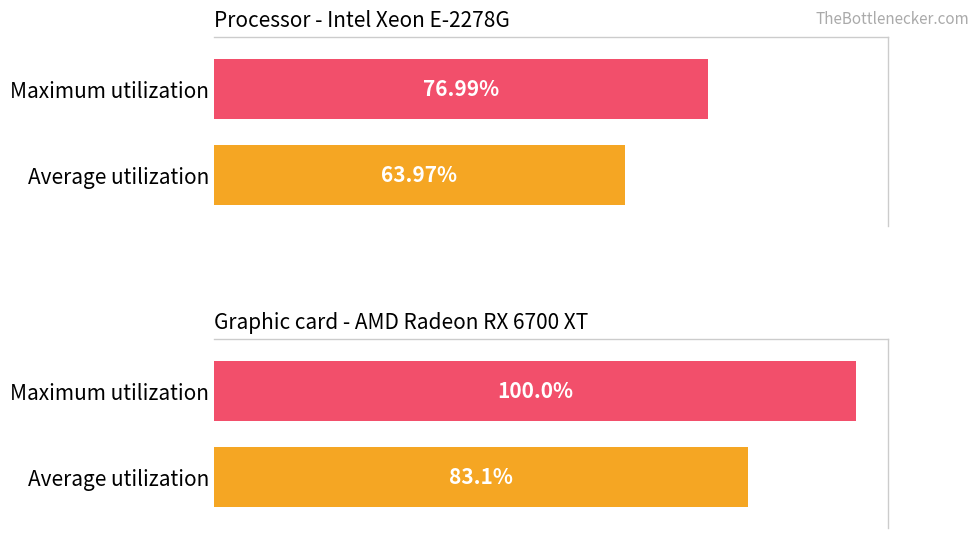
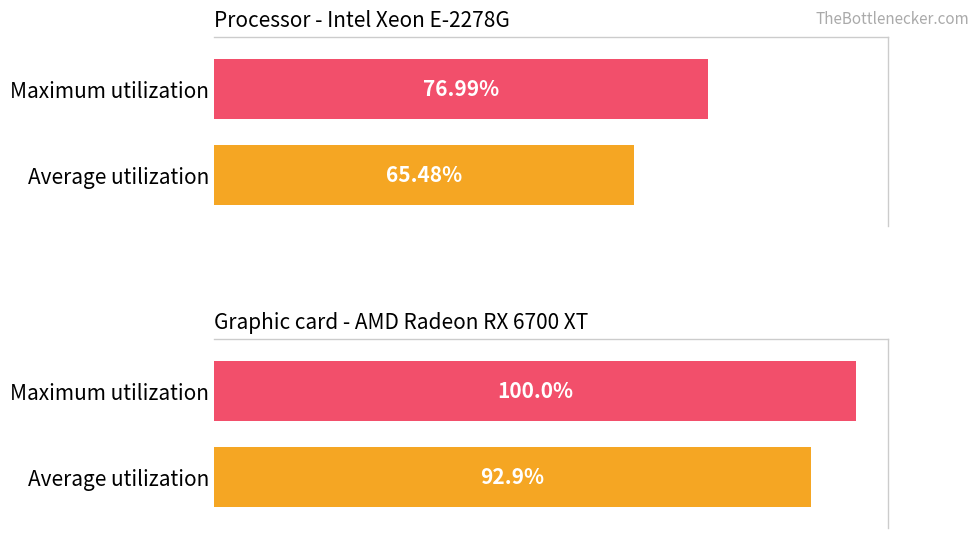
  {
    "Processor - Intel Xeon E-2278G": {
      "Maximum utilization": "76.99%",
-     "Average utilization": "63.97%"
+     "Average utilization": "65.48%"
    },
    "Graphic card - AMD Radeon RX 6700 XT": {
      "Maximum utilization": "100.0%",
-     "Average utilization": "83.1%"
+     "Average utilization": "92.9%"
    }
  }
